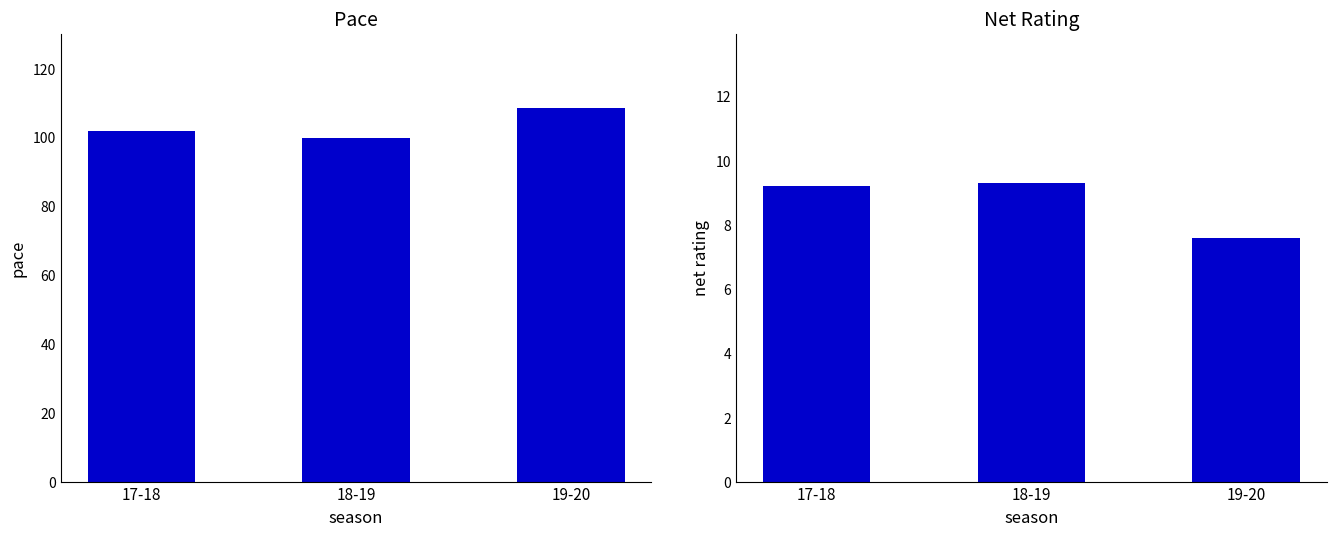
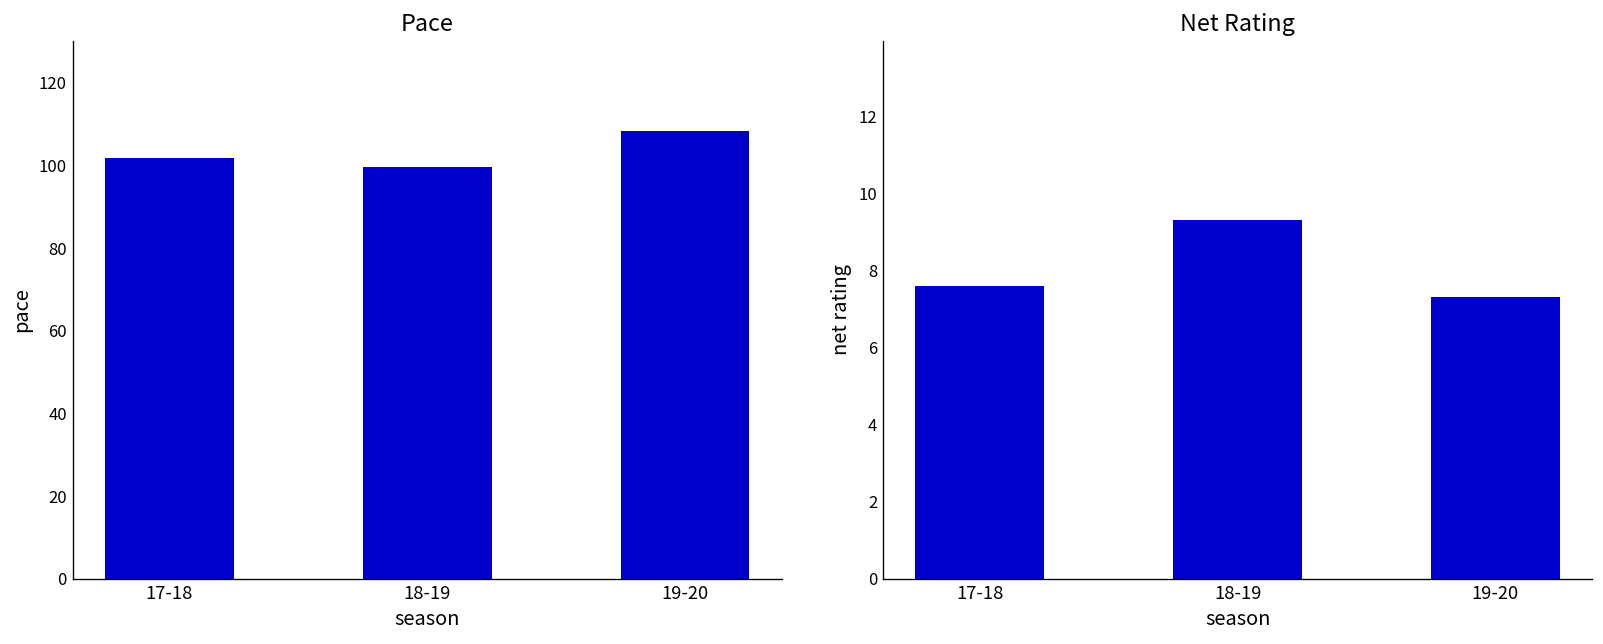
  {
    "Pace": {
      "17-18": 102,
      "18-19": 100,
      "19-20": 108
    },
    "Net Rating": {
-     "17-18": 9.2,
+     "17-18": 7.6,
      "18-19": 9.3,
-     "19-20": 7.6
+     "19-20": 7.3
    }
  }
